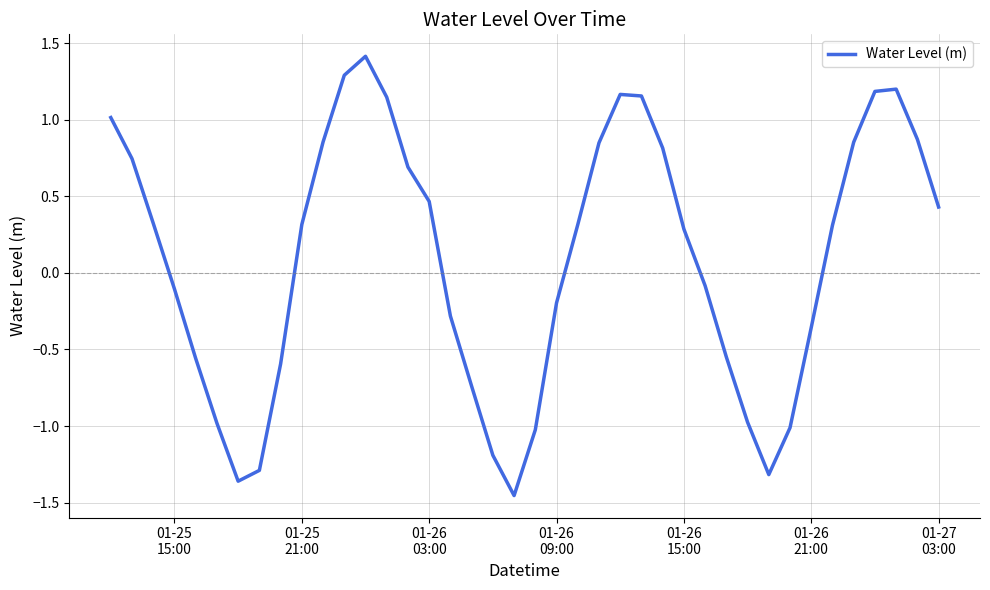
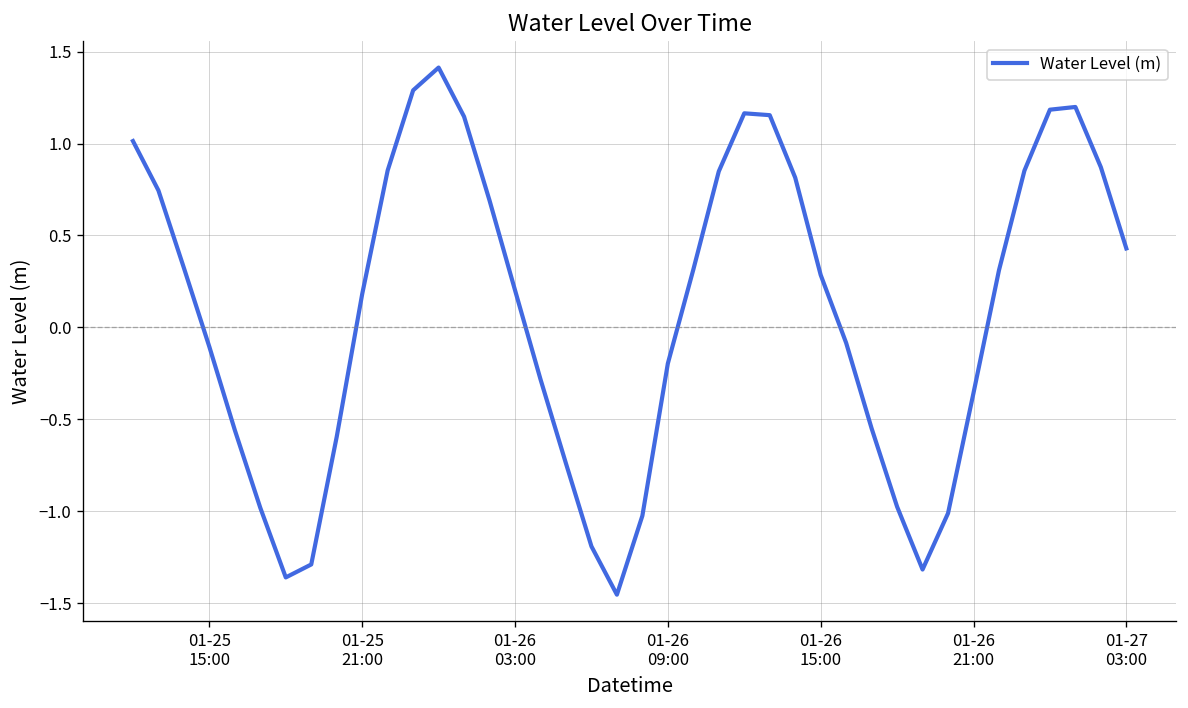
  {
    "01-25 15:00": -0.11,
-   "01-25 21:00": 0.32,
-   "01-26 03:00": 0.47,
+   "01-25 21:00": 0.18,
+   "01-26 03:00": 0.20,
    "01-26 09:00": -0.20,
    "01-26 15:00": 0.29,
    "01-26 21:00": -0.36,
    "01-27 03:00": 0.43
  }
